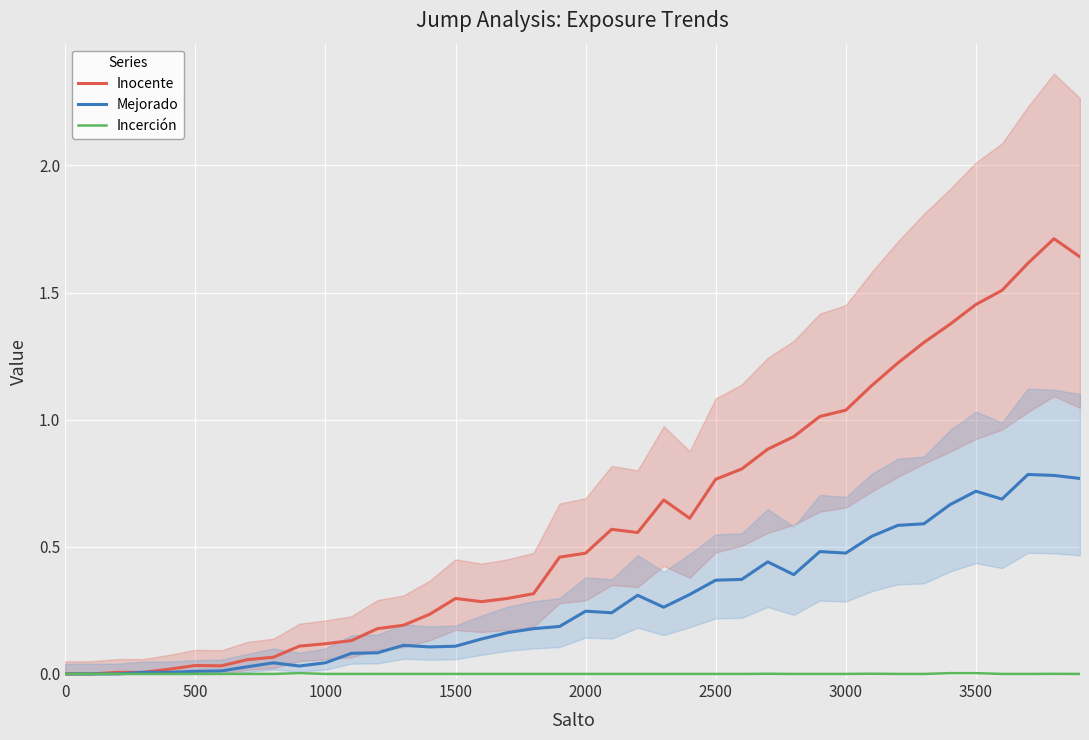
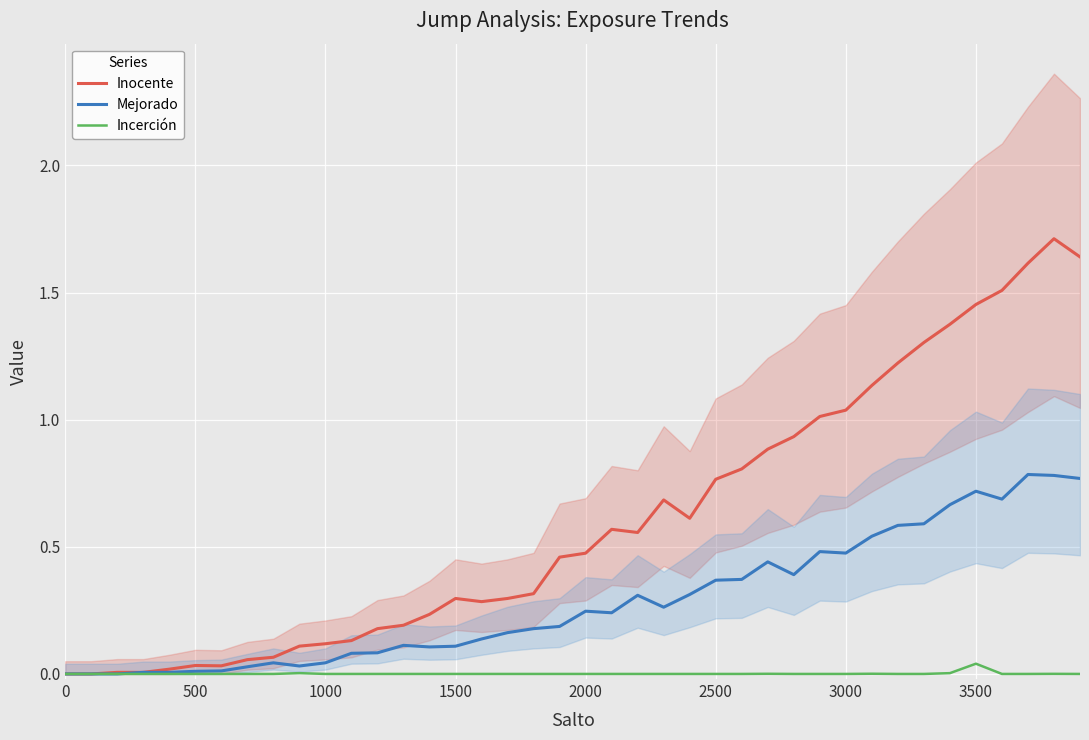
  {
    "Incerción": {
      "500": 0.00,
      "1000": 0.00,
      "1500": 0.00,
      "2000": 0.00,
      "2500": 0.00,
      "3000": 0.00,
-     "3500": 0.00
+     "3500": 0.04
    }
  }
